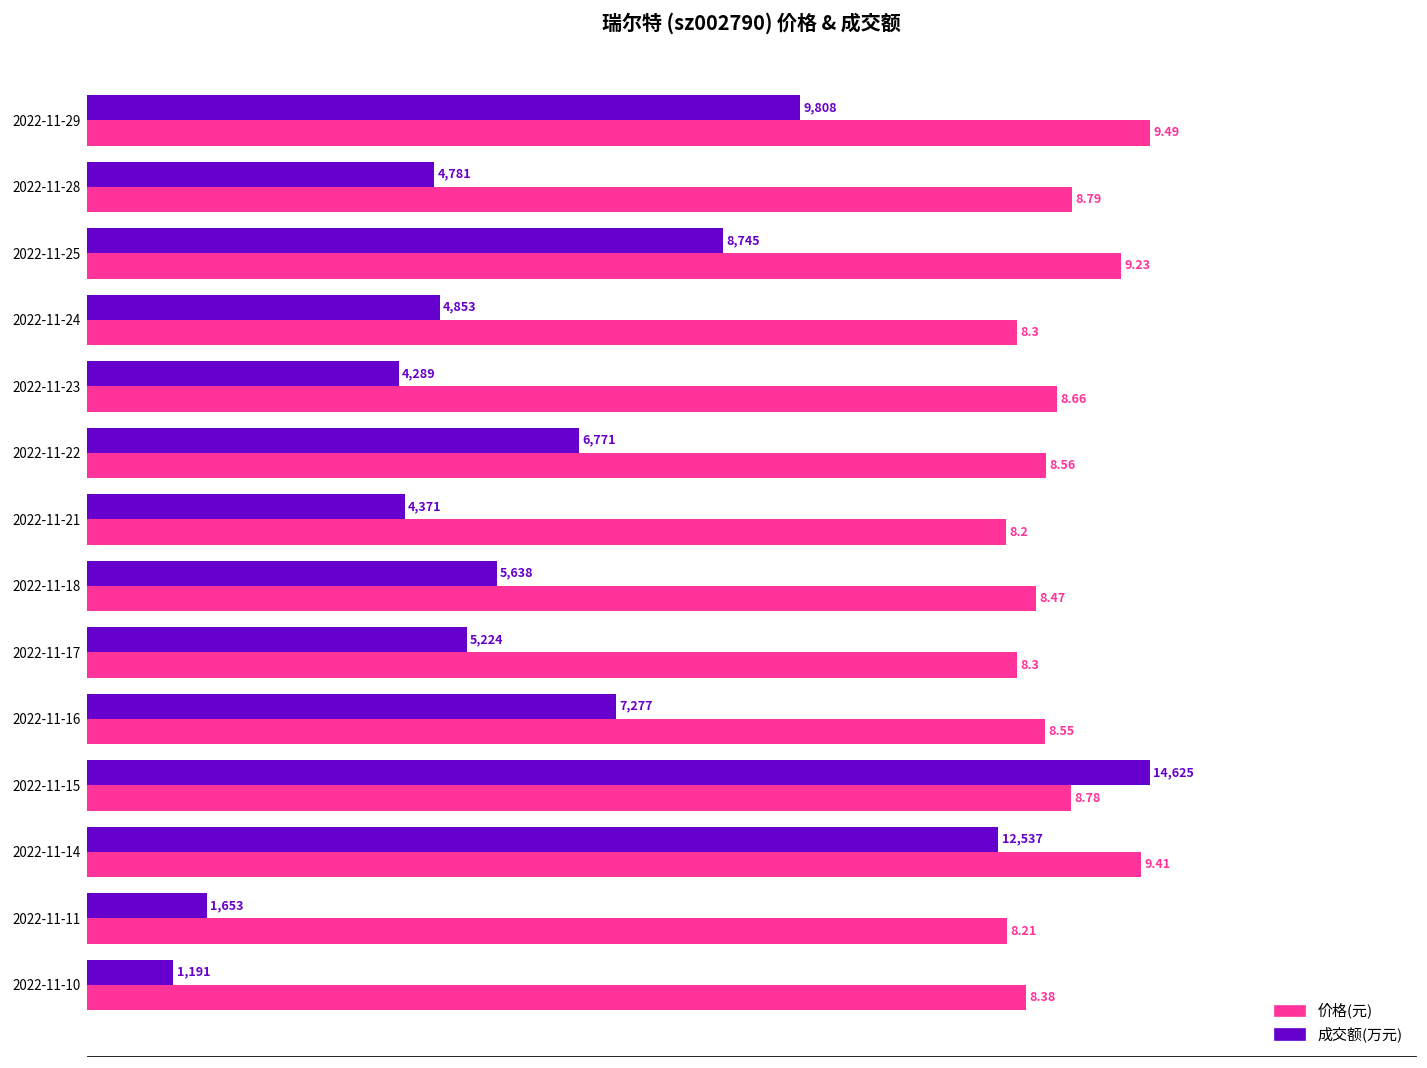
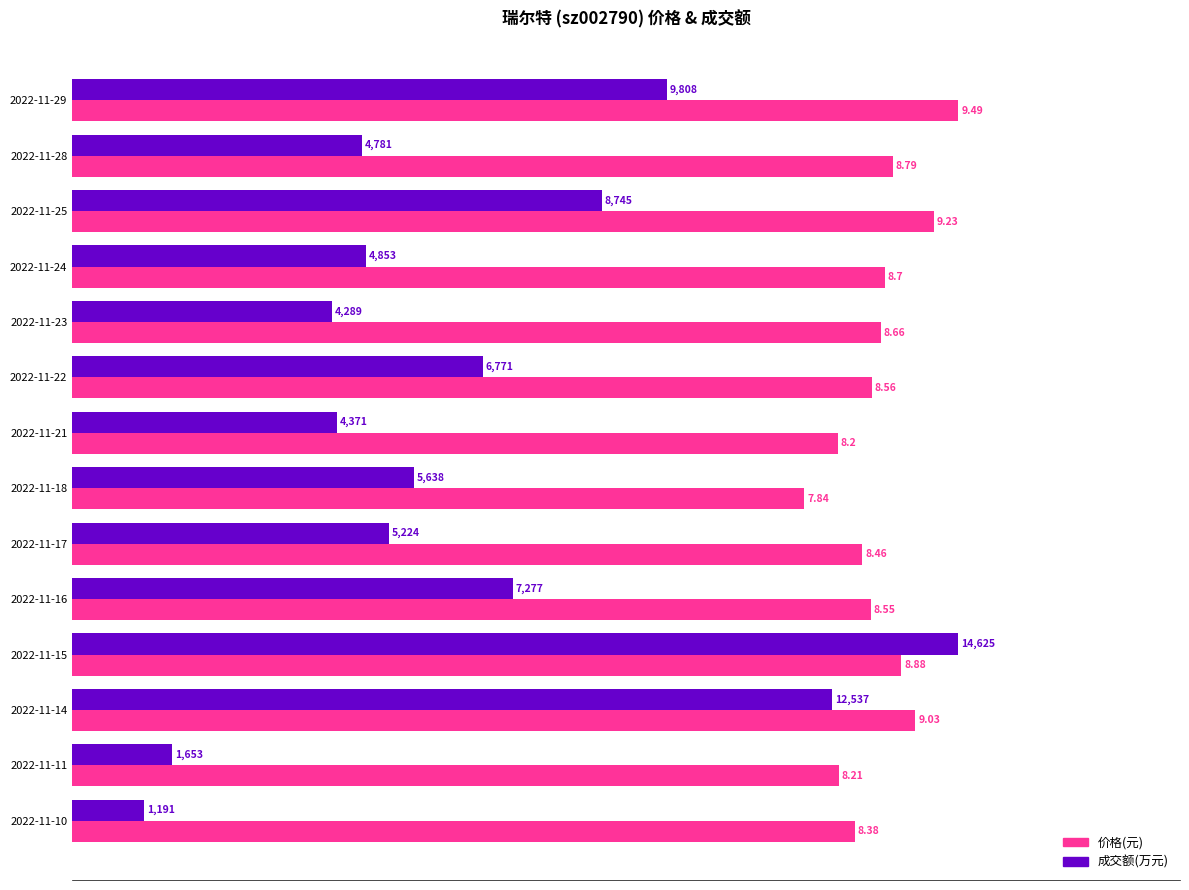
  {
    "价格(元)": {
      "2022-11-29": 9.49,
      "2022-11-28": 8.79,
      "2022-11-25": 9.23,
-     "2022-11-24": 8.3,
+     "2022-11-24": 8.7,
      "2022-11-23": 8.66,
      "2022-11-22": 8.56,
      "2022-11-21": 8.2,
-     "2022-11-18": 8.47,
-     "2022-11-17": 8.3,
+     "2022-11-18": 7.84,
+     "2022-11-17": 8.46,
      "2022-11-16": 8.55,
-     "2022-11-15": 8.78,
-     "2022-11-14": 9.41,
+     "2022-11-15": 8.88,
+     "2022-11-14": 9.03,
      "2022-11-11": 8.21,
      "2022-11-10": 8.38
    }
  }
